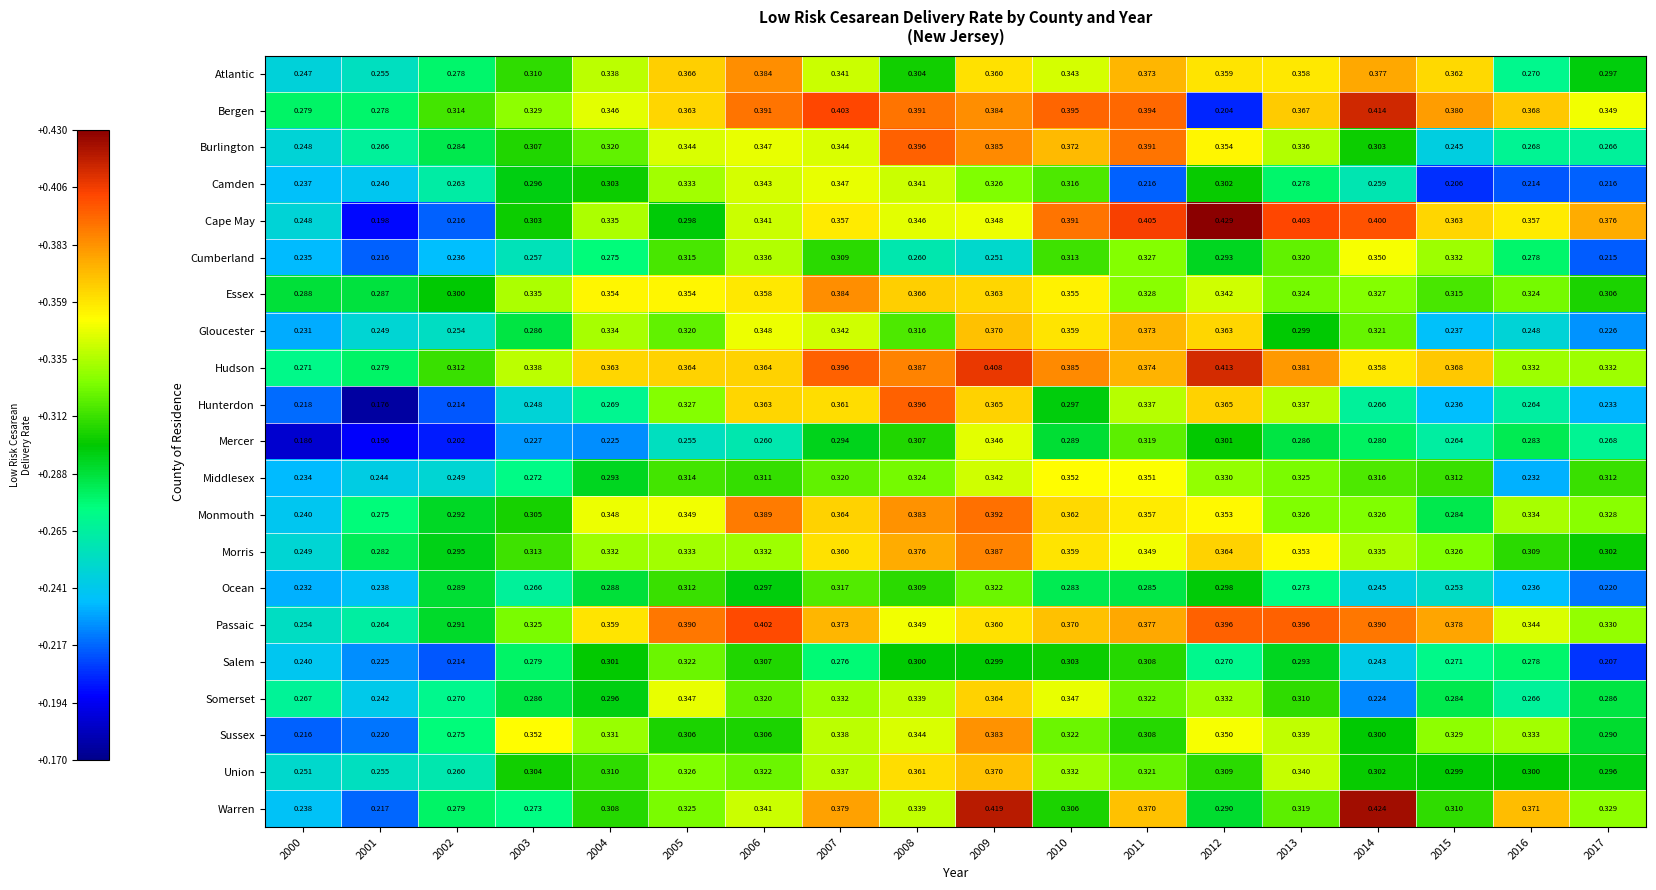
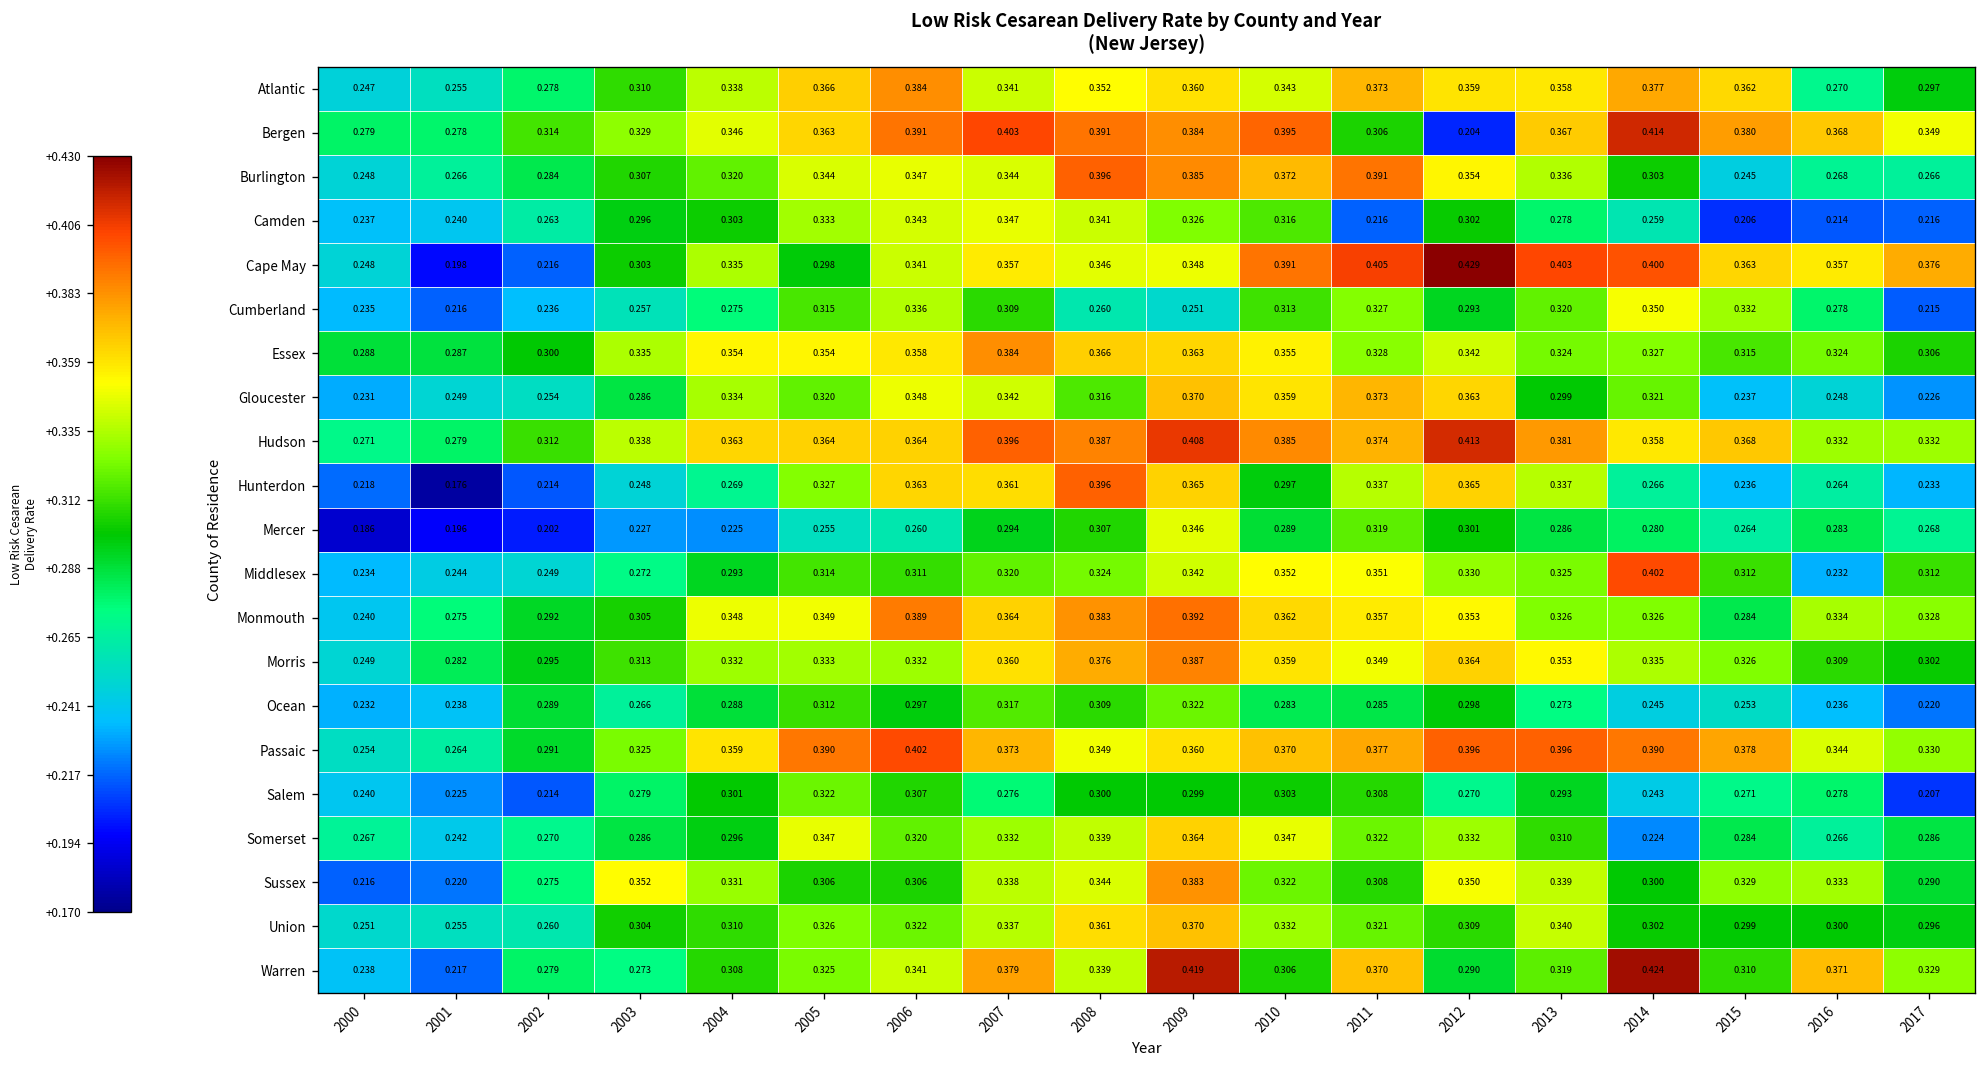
  {
    "Atlantic": {
      "2000": 0.247,
      "2001": 0.255,
      "2002": 0.278,
      "2003": 0.310,
      "2004": 0.338,
      "2005": 0.366,
      "2006": 0.384,
      "2007": 0.341,
-     "2008": 0.304,
+     "2008": 0.352,
      "2009": 0.360,
      "2010": 0.343,
      "2011": 0.373,
      "2012": 0.359,
      "2013": 0.358,
      "2014": 0.377,
      "2015": 0.362,
      "2016": 0.270,
      "2017": 0.297
    },
    "Bergen": {
      "2000": 0.279,
      "2001": 0.278,
      "2002": 0.314,
      "2003": 0.329,
      "2004": 0.346,
      "2005": 0.363,
      "2006": 0.391,
      "2007": 0.403,
      "2008": 0.391,
      "2009": 0.384,
      "2010": 0.395,
-     "2011": 0.394,
+     "2011": 0.306,
      "2012": 0.204,
      "2013": 0.367,
      "2014": 0.414,
      "2015": 0.380,
      "2016": 0.368,
      "2017": 0.349
    },
    "Middlesex": {
      "2000": 0.234,
      "2001": 0.244,
      "2002": 0.249,
      "2003": 0.272,
      "2004": 0.293,
      "2005": 0.314,
      "2006": 0.311,
      "2007": 0.320,
      "2008": 0.324,
      "2009": 0.342,
      "2010": 0.352,
      "2011": 0.351,
      "2012": 0.330,
      "2013": 0.325,
-     "2014": 0.316,
+     "2014": 0.402,
      "2015": 0.312,
      "2016": 0.232,
      "2017": 0.312
    }
  }
